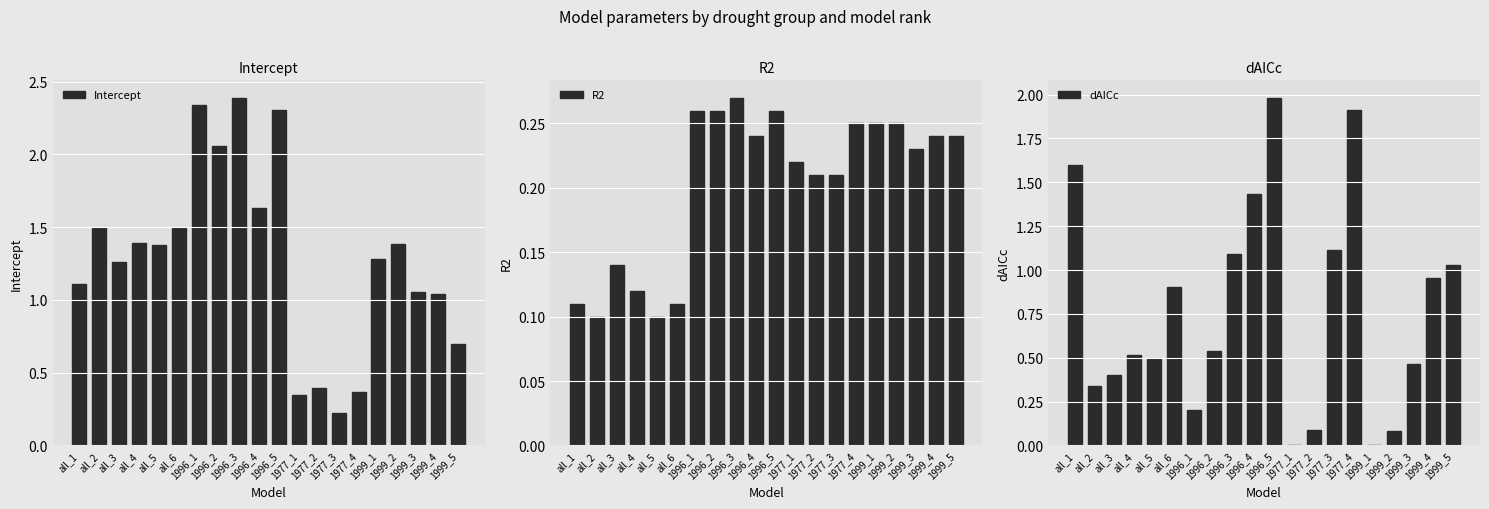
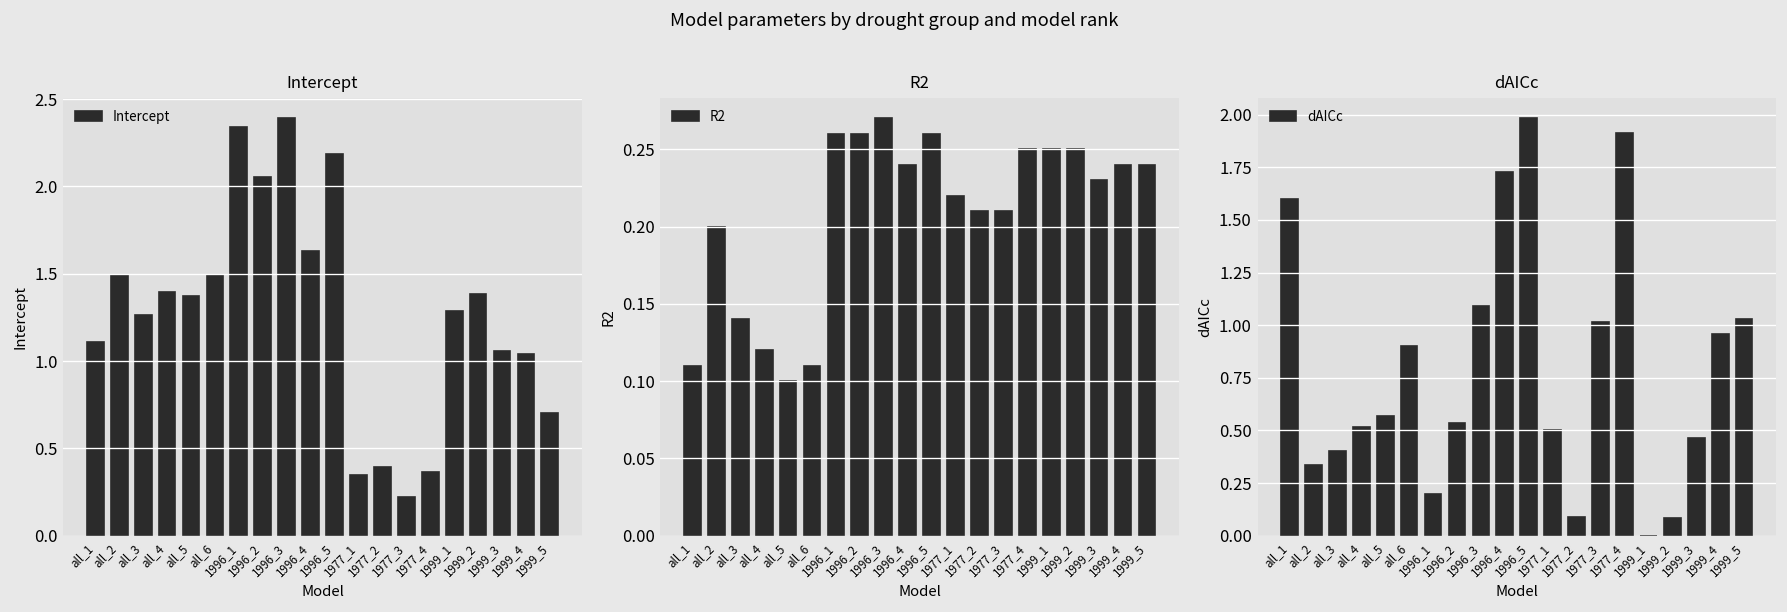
  {
    "Intercept": {
      "all_1": 1.11,
      "all_2": 1.49,
      "all_3": 1.26,
      "all_4": 1.39,
      "all_5": 1.38,
      "all_6": 1.49,
      "1996_1": 2.34,
      "1996_2": 2.06,
      "1996_3": 2.39,
      "1996_4": 1.63,
-     "1996_5": 2.31,
+     "1996_5": 2.19,
      "1977_1": 0.35,
      "1977_2": 0.39,
      "1977_3": 0.22,
      "1977_4": 0.37,
      "1999_1": 1.28,
      "1999_2": 1.39,
      "1999_3": 1.06,
      "1999_4": 1.04,
      "1999_5": 0.70
    },
    "R2": {
      "all_1": 0.110,
-     "all_2": 0.1,
+     "all_2": 0.2,
      "all_3": 0.140,
      "all_4": 0.120,
      "all_5": 0.1,
      "all_6": 0.110,
      "1996_1": 0.260,
      "1996_2": 0.260,
      "1996_3": 0.270,
      "1996_4": 0.240,
      "1996_5": 0.260,
      "1977_1": 0.220,
      "1977_2": 0.210,
      "1977_3": 0.210,
      "1977_4": 0.250,
      "1999_1": 0.250,
      "1999_2": 0.250,
      "1999_3": 0.230,
      "1999_4": 0.240,
      "1999_5": 0.240
    },
    "dAICc": {
      "all_1": 1.60,
      "all_2": 0.34,
      "all_3": 0.40,
      "all_4": 0.52,
-     "all_5": 0.49,
+     "all_5": 0.57,
      "all_6": 0.90,
      "1996_1": 0.20,
      "1996_2": 0.54,
      "1996_3": 1.09,
-     "1996_4": 1.43,
+     "1996_4": 1.73,
      "1996_5": 1.98,
-     "1977_1": 0.0,
+     "1977_1": 0.5,
      "1977_2": 0.09,
-     "1977_3": 1.12,
+     "1977_3": 1.02,
      "1977_4": 1.91,
      "1999_1": 0.00,
      "1999_2": 0.09,
      "1999_3": 0.46,
      "1999_4": 0.96,
      "1999_5": 1.03
    }
  }
